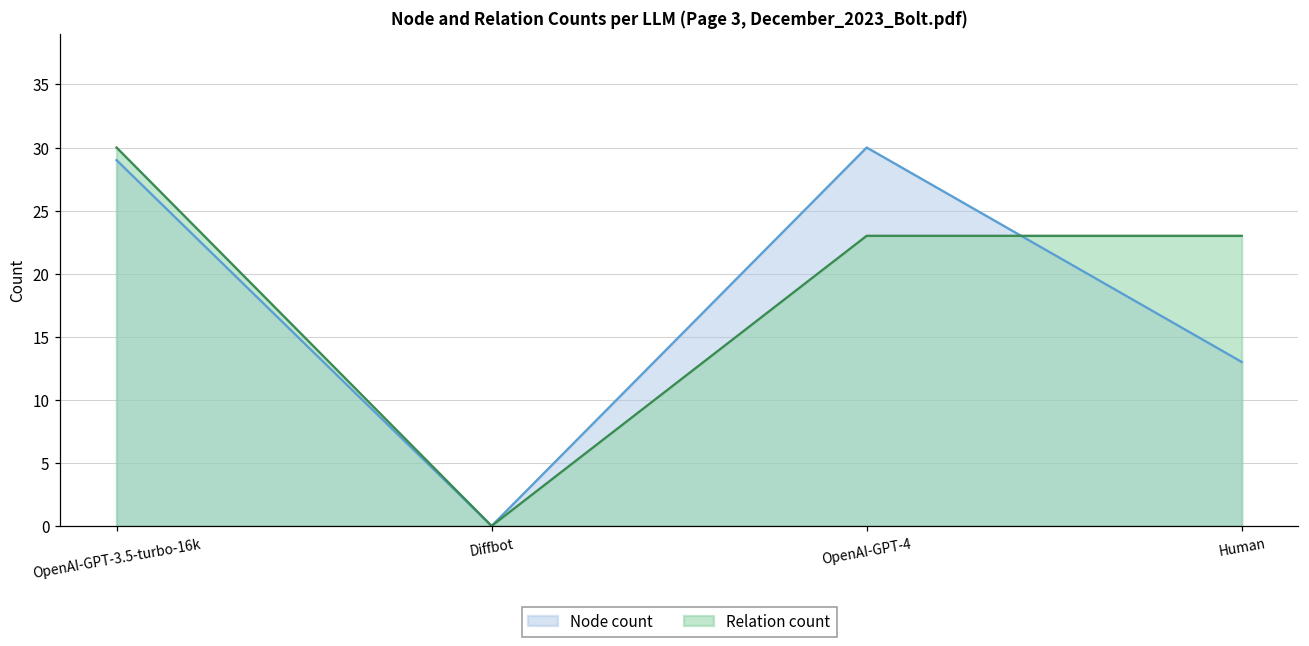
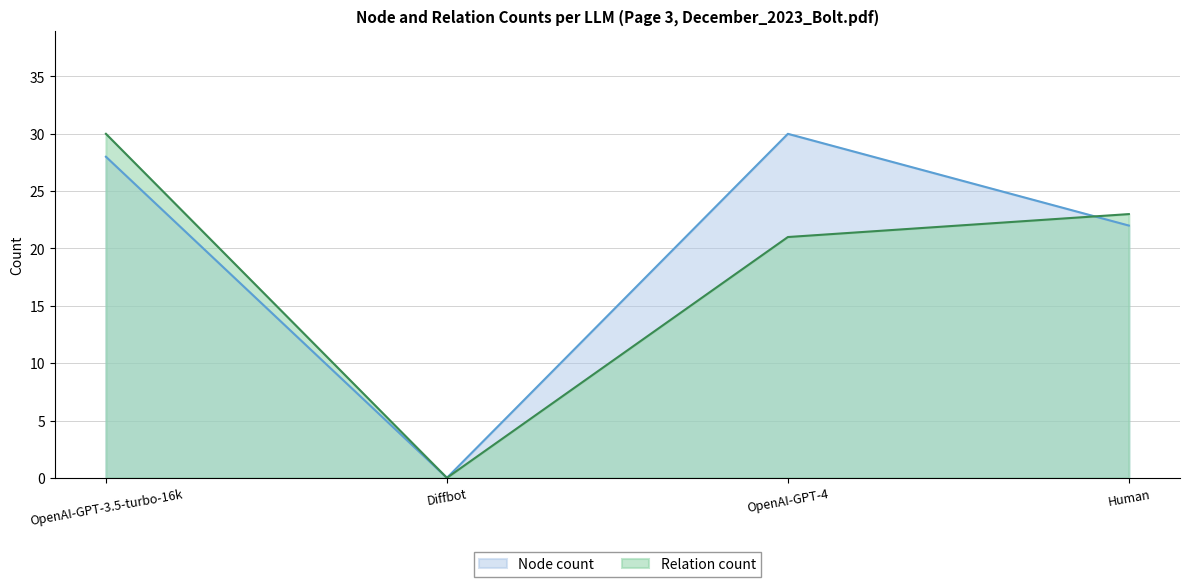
  {
    "Node count": {
-     "OpenAI-GPT-3.5-turbo-16k": 29,
+     "OpenAI-GPT-3.5-turbo-16k": 28,
      "OpenAI-GPT-4": 30,
-     "Human": 13
+     "Human": 22
    },
    "Relation count": {
      "OpenAI-GPT-3.5-turbo-16k": 30,
-     "OpenAI-GPT-4": 23,
+     "OpenAI-GPT-4": 21,
      "Human": 23
    }
  }
